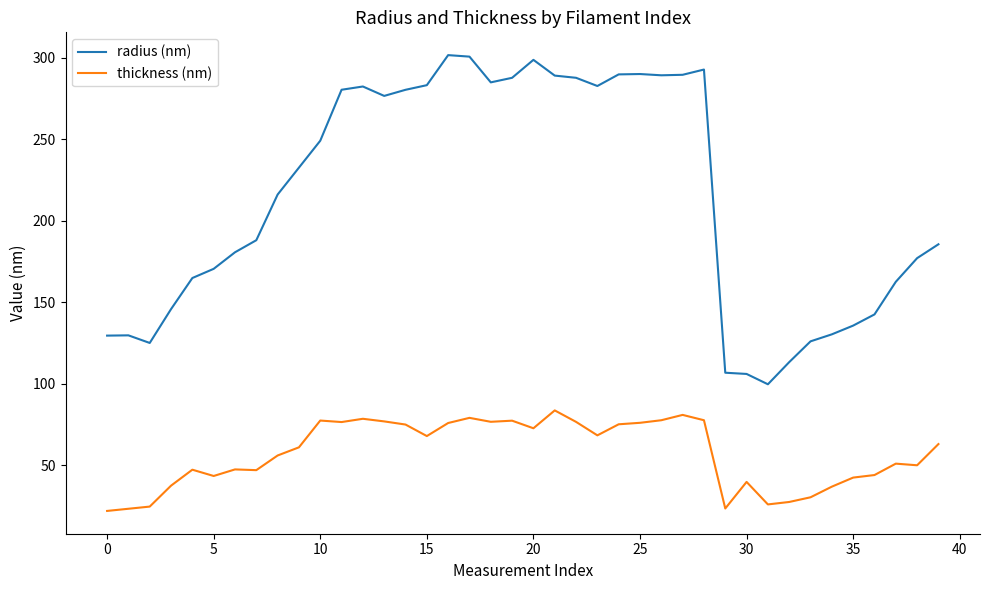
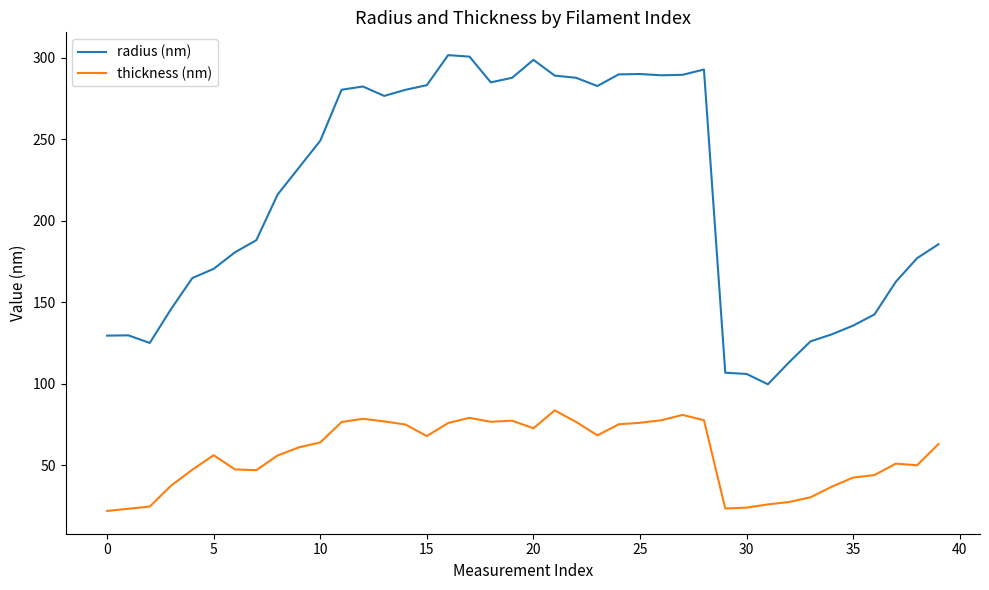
  {
    "radius (nm)": {
      "0": 130,
      "5": 170,
      "10": 249,
      "15": 283,
      "20": 299,
      "25": 290,
      "30": 106,
      "35": 136
    },
    "thickness (nm)": {
      "0": 22,
-     "5": 43,
-     "10": 77,
+     "5": 56,
+     "10": 64,
      "15": 68,
      "20": 73,
      "25": 76,
-     "30": 40,
+     "30": 24,
      "35": 42
    }
  }
